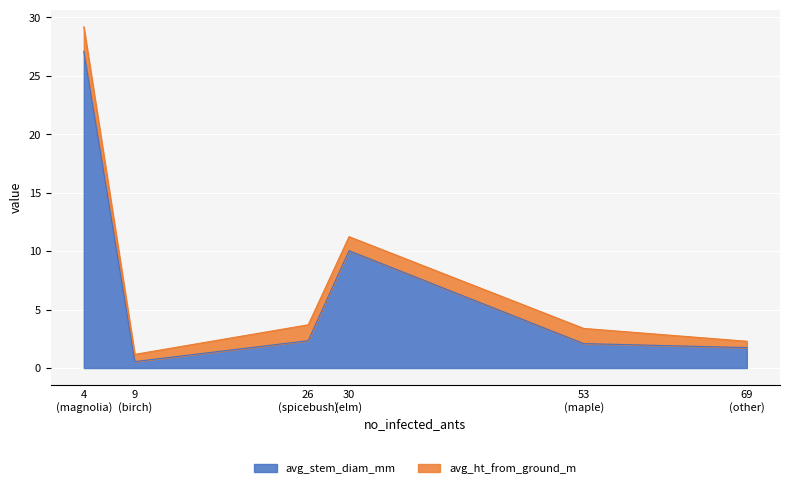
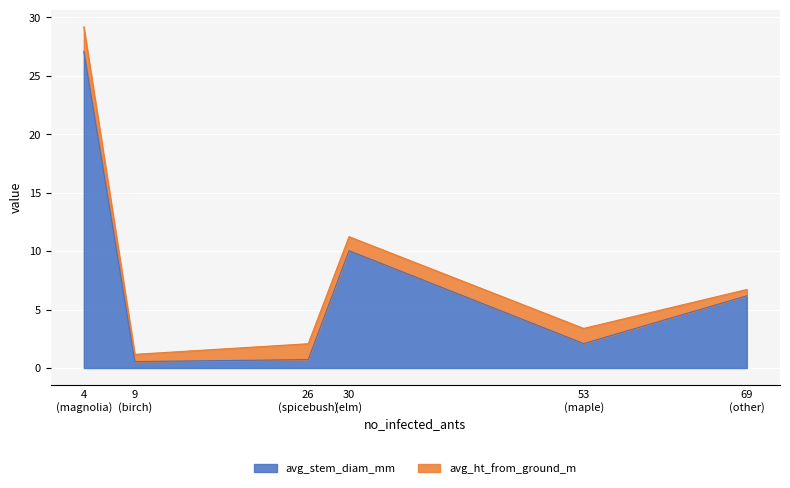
  {
    "avg_stem_diam_mm": {
      "4 (magnolia)": 27.1,
      "9 (birch)": 0.6,
-     "26 (spicebush)": 2.3,
+     "26 (spicebush)": 0.7,
      "30 (elm)": 10.0,
      "53 (maple)": 2.1,
-     "69 (other)": 1.8
+     "69 (other)": 6.2
    },
    "avg_ht_from_ground_m": {
      "4 (magnolia)": 2.1,
      "9 (birch)": 0.6,
      "26 (spicebush)": 1.4,
      "30 (elm)": 1.2,
      "53 (maple)": 1.3,
      "69 (other)": 0.5
    }
  }
